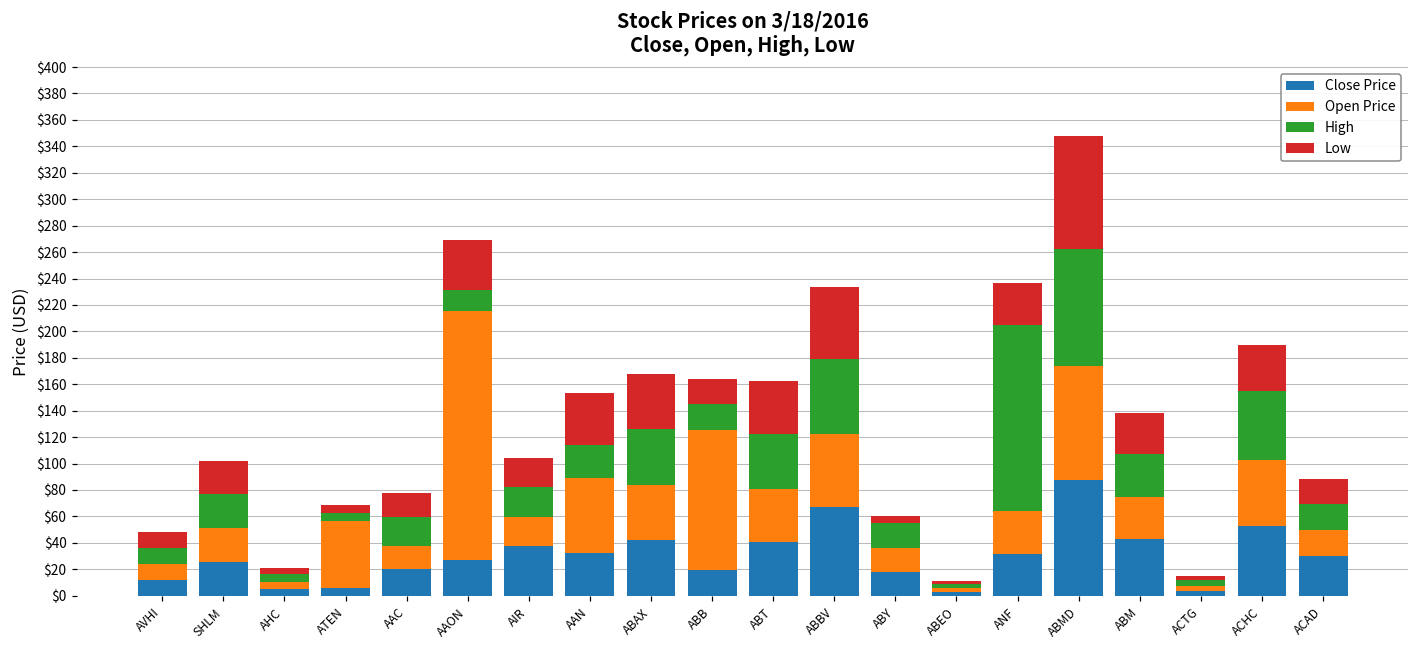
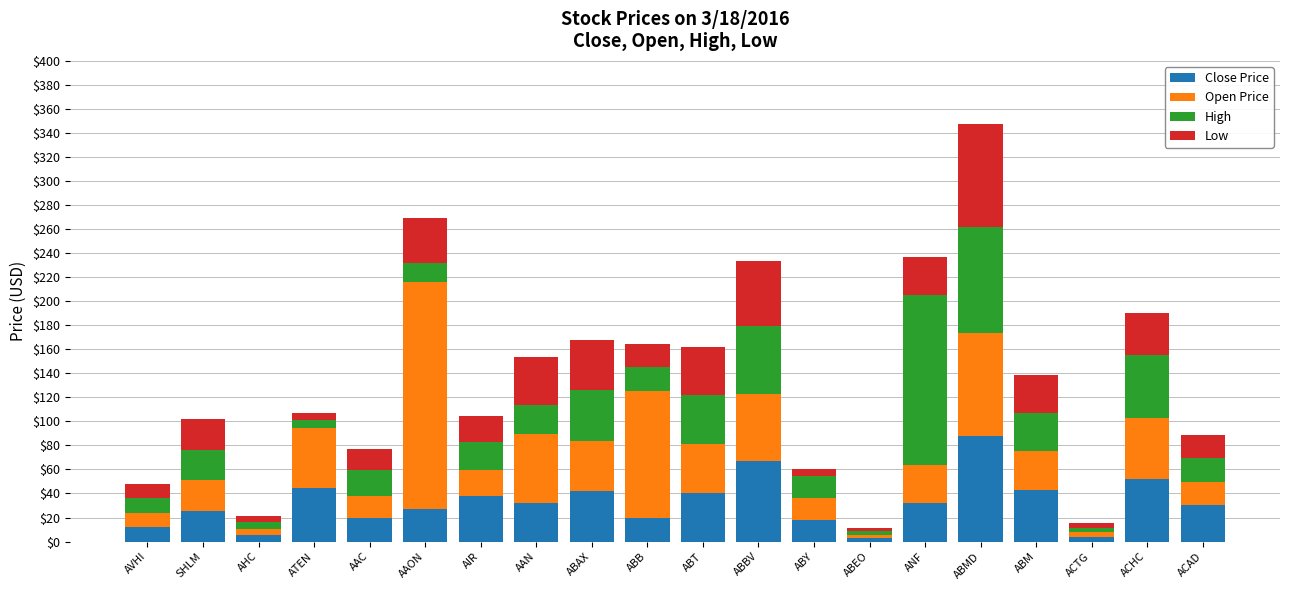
  {
    "Close Price": {
      "AVHI": "$12",
      "SHLM": "$26",
      "AHC": "$5",
-     "ATEN": "$6",
+     "ATEN": "$44",
      "AAC": "$20",
      "AAON": "$27",
      "AIR": "$38",
      "AAN": "$32",
      "ABAX": "$42",
      "ABB": "$19",
      "ABT": "$41",
      "ABBV": "$67",
      "ABY": "$18",
      "ABEO": "$3",
      "ANF": "$32",
      "ABMD": "$88",
      "ABM": "$43",
      "ACTG": "$4",
      "ACHC": "$52",
      "ACAD": "$30"
    },
    "Open Price": {
      "AVHI": "$12",
      "SHLM": "$25",
      "AHC": "$5",
      "ATEN": "$50",
      "AAC": "$18",
      "AAON": "$189",
      "AIR": "$22",
      "AAN": "$57",
      "ABAX": "$42",
      "ABB": "$106",
      "ABT": "$40",
      "ABBV": "$56",
      "ABY": "$18",
      "ABEO": "$3",
      "ANF": "$32",
      "ABMD": "$86",
      "ABM": "$32",
      "ACTG": "$4",
      "ACHC": "$50",
      "ACAD": "$20"
    },
    "High": {
      "AVHI": "$12",
      "SHLM": "$26",
      "AHC": "$6",
      "ATEN": "$6",
      "AAC": "$22",
      "AAON": "$16",
      "AIR": "$23",
      "AAN": "$25",
      "ABAX": "$42",
      "ABB": "$20",
      "ABT": "$41",
      "ABBV": "$57",
      "ABY": "$19",
      "ABEO": "$3",
      "ANF": "$141",
      "ABMD": "$89",
      "ABM": "$32",
      "ACTG": "$4",
      "ACHC": "$52",
      "ACAD": "$20"
    },
    "Low": {
      "AVHI": "$12",
      "SHLM": "$25",
      "AHC": "$5",
      "ATEN": "$6",
      "AAC": "$18",
      "AAON": "$38",
      "AIR": "$22",
      "AAN": "$40",
      "ABAX": "$42",
      "ABB": "$19",
      "ABT": "$40",
      "ABBV": "$55",
      "ABY": "$6",
      "ABEO": "$3",
      "ANF": "$32",
      "ABMD": "$86",
      "ABM": "$32",
      "ACTG": "$4",
      "ACHC": "$35",
      "ACAD": "$19"
    }
  }
